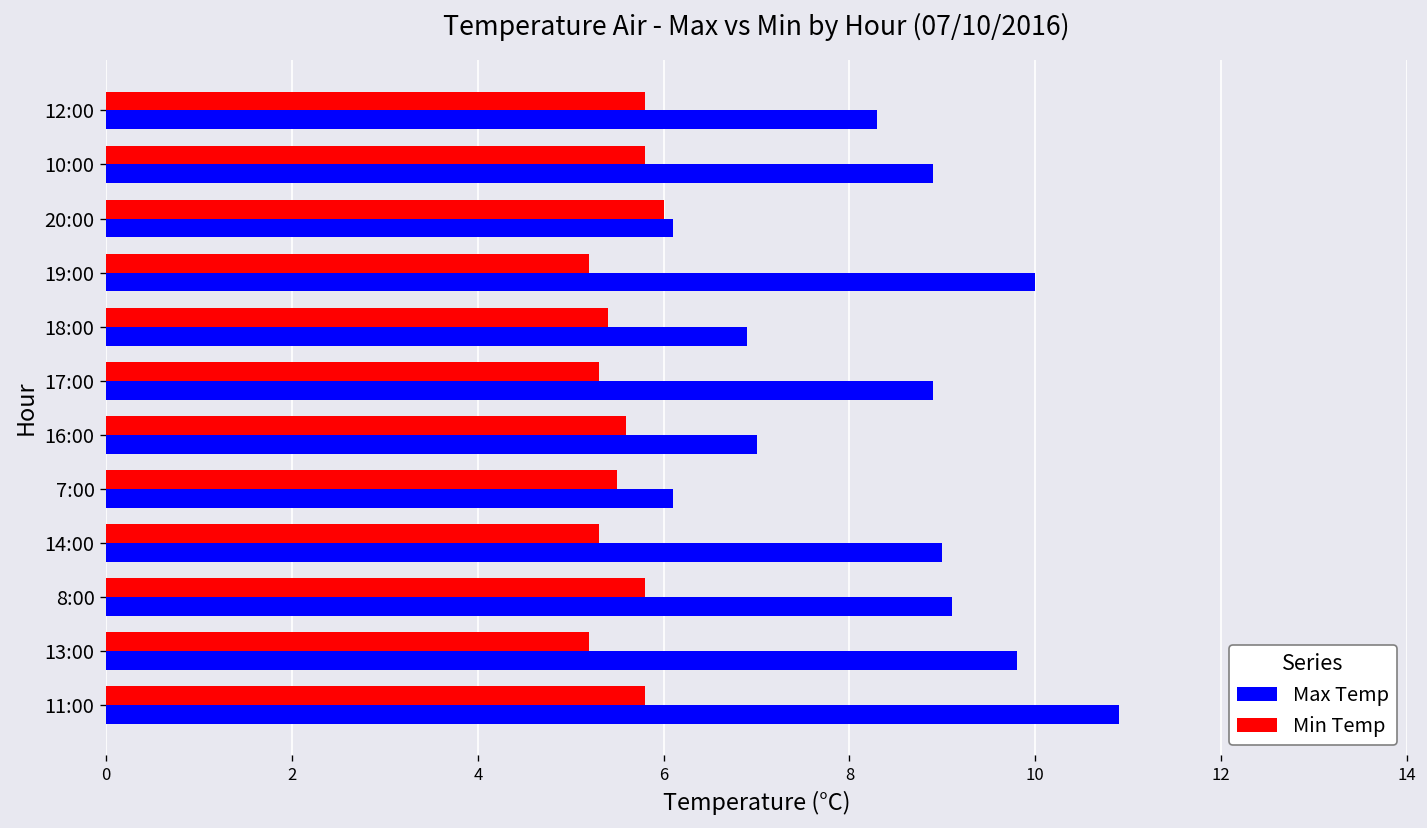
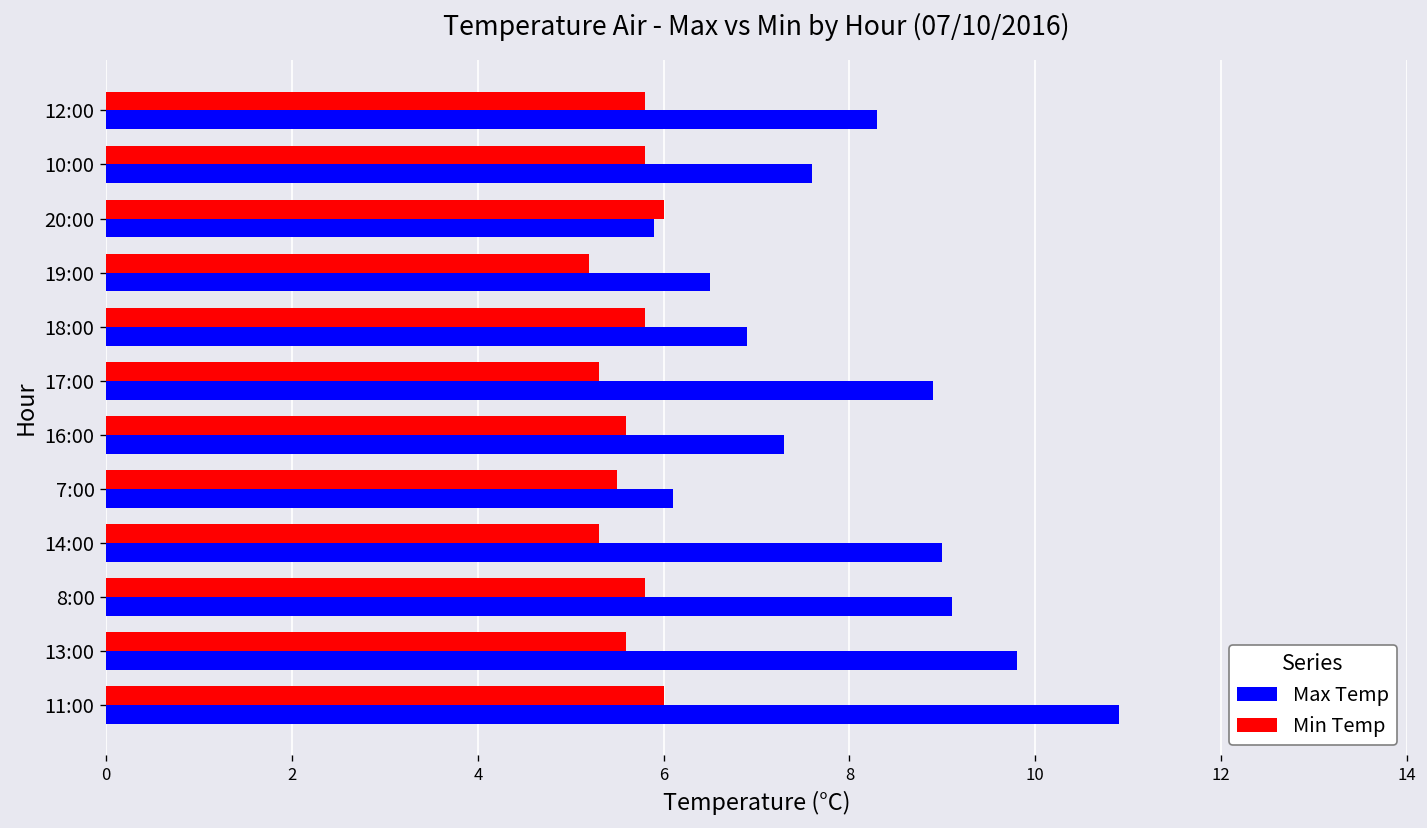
  {
    "Max Temp": {
      "12:00": 8.3,
-     "10:00": 8.9,
-     "20:00": 6.1,
-     "19:00": 10.0,
+     "10:00": 7.6,
+     "20:00": 5.9,
+     "19:00": 6.5,
      "18:00": 6.9,
      "17:00": 8.9,
-     "16:00": 7.0,
+     "16:00": 7.3,
      "7:00": 6.1,
      "14:00": 9.0,
      "8:00": 9.1,
      "13:00": 9.8,
      "11:00": 10.9
    },
    "Min Temp": {
      "12:00": 5.8,
      "10:00": 5.8,
      "20:00": 6.0,
      "19:00": 5.2,
-     "18:00": 5.4,
+     "18:00": 5.8,
      "17:00": 5.3,
      "16:00": 5.6,
      "7:00": 5.5,
      "14:00": 5.3,
      "8:00": 5.8,
-     "13:00": 5.2,
-     "11:00": 5.8
+     "13:00": 5.6,
+     "11:00": 6.0
    }
  }
